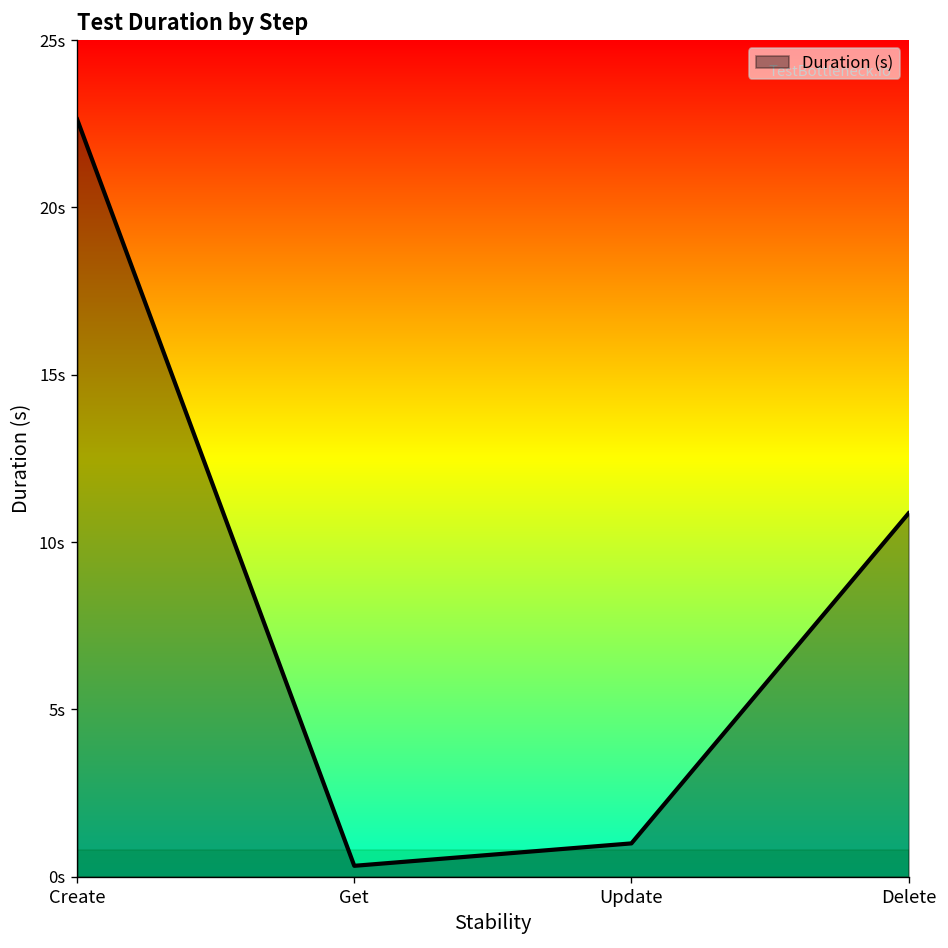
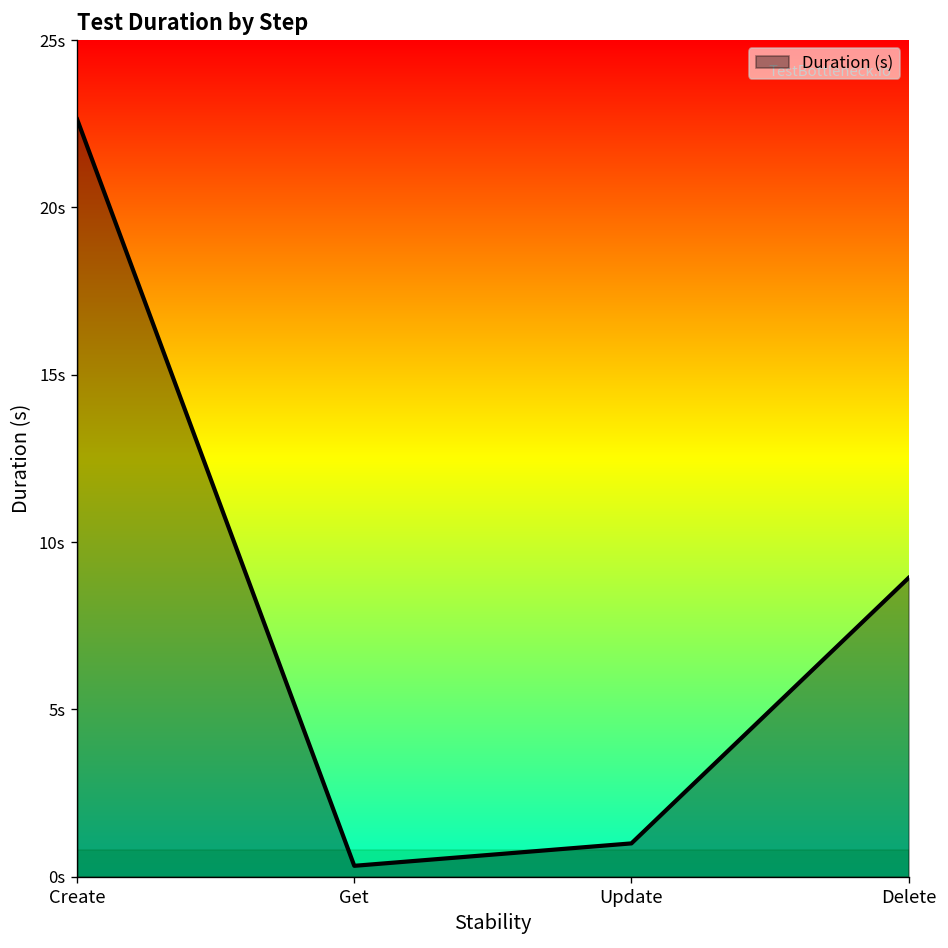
  {
    "Create": "22.6s",
    "Get": "0.3s",
    "Update": "1.0s",
-   "Delete": "10.9s"
+   "Delete": "8.9s"
  }
